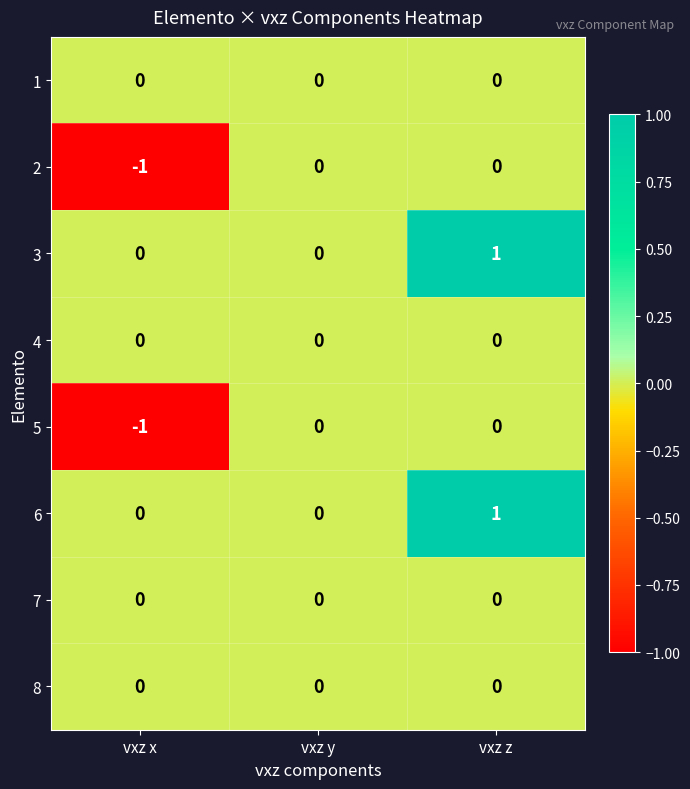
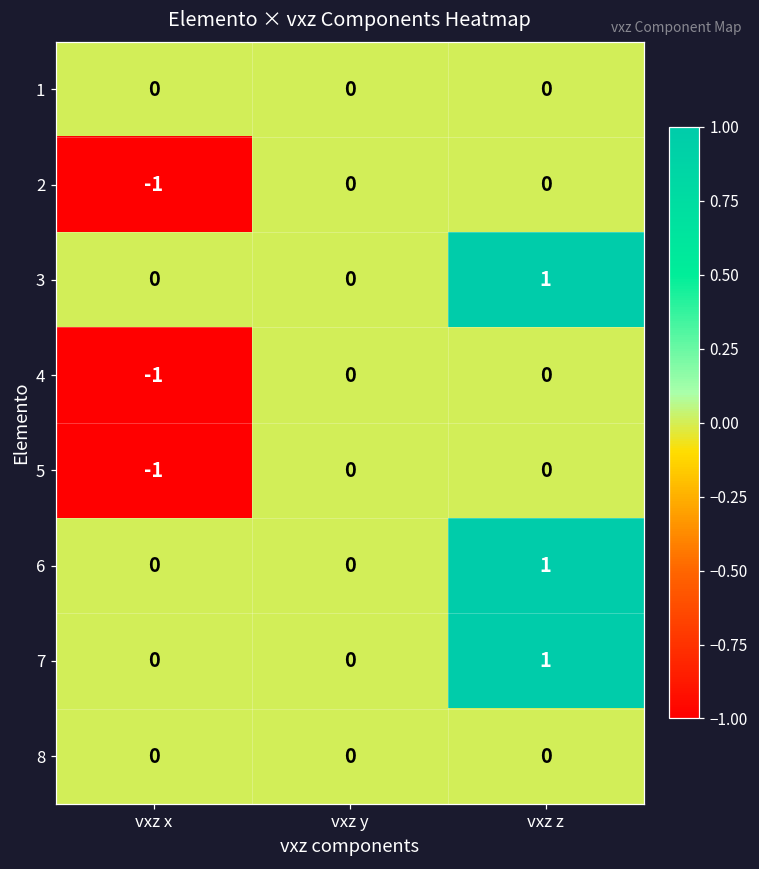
  {
    "1": {
      "vxz x": 0,
      "vxz y": 0,
      "vxz z": 0
    },
    "2": {
      "vxz x": -1,
      "vxz y": 0,
      "vxz z": 0
    },
    "3": {
      "vxz x": 0,
      "vxz y": 0,
      "vxz z": 1
    },
    "4": {
-     "vxz x": 0,
+     "vxz x": -1,
      "vxz y": 0,
      "vxz z": 0
    },
    "5": {
      "vxz x": -1,
      "vxz y": 0,
      "vxz z": 0
    },
    "6": {
      "vxz x": 0,
      "vxz y": 0,
      "vxz z": 1
    },
    "7": {
      "vxz x": 0,
      "vxz y": 0,
-     "vxz z": 0
+     "vxz z": 1
    },
    "8": {
      "vxz x": 0,
      "vxz y": 0,
      "vxz z": 0
    }
  }
